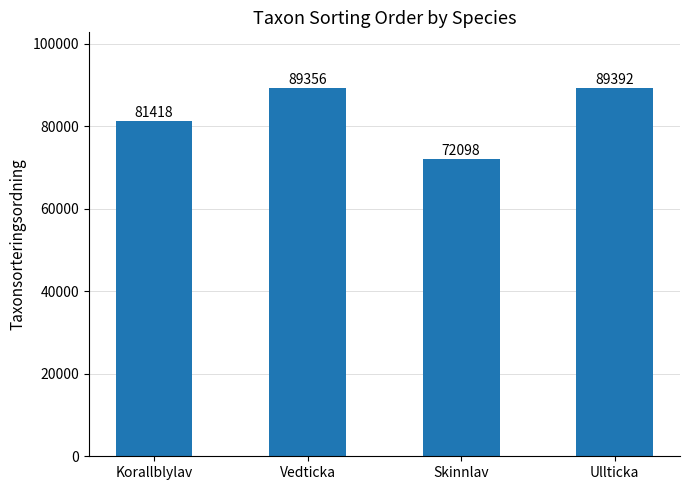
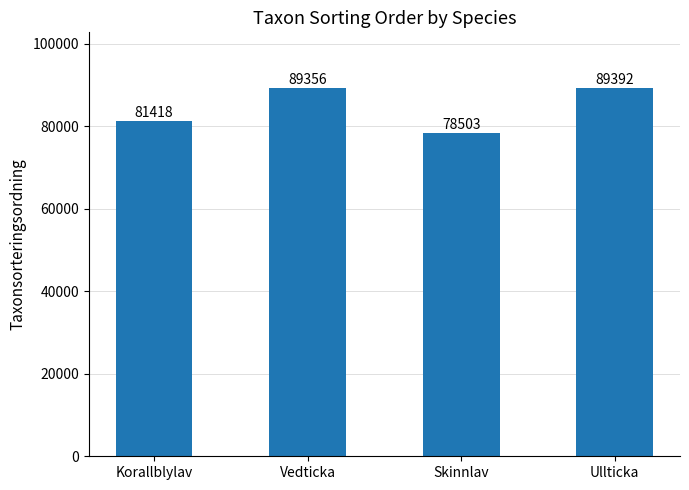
  {
    "Korallblylav": 81418,
    "Vedticka": 89356,
-   "Skinnlav": 72098,
+   "Skinnlav": 78503,
    "Ullticka": 89392
  }
